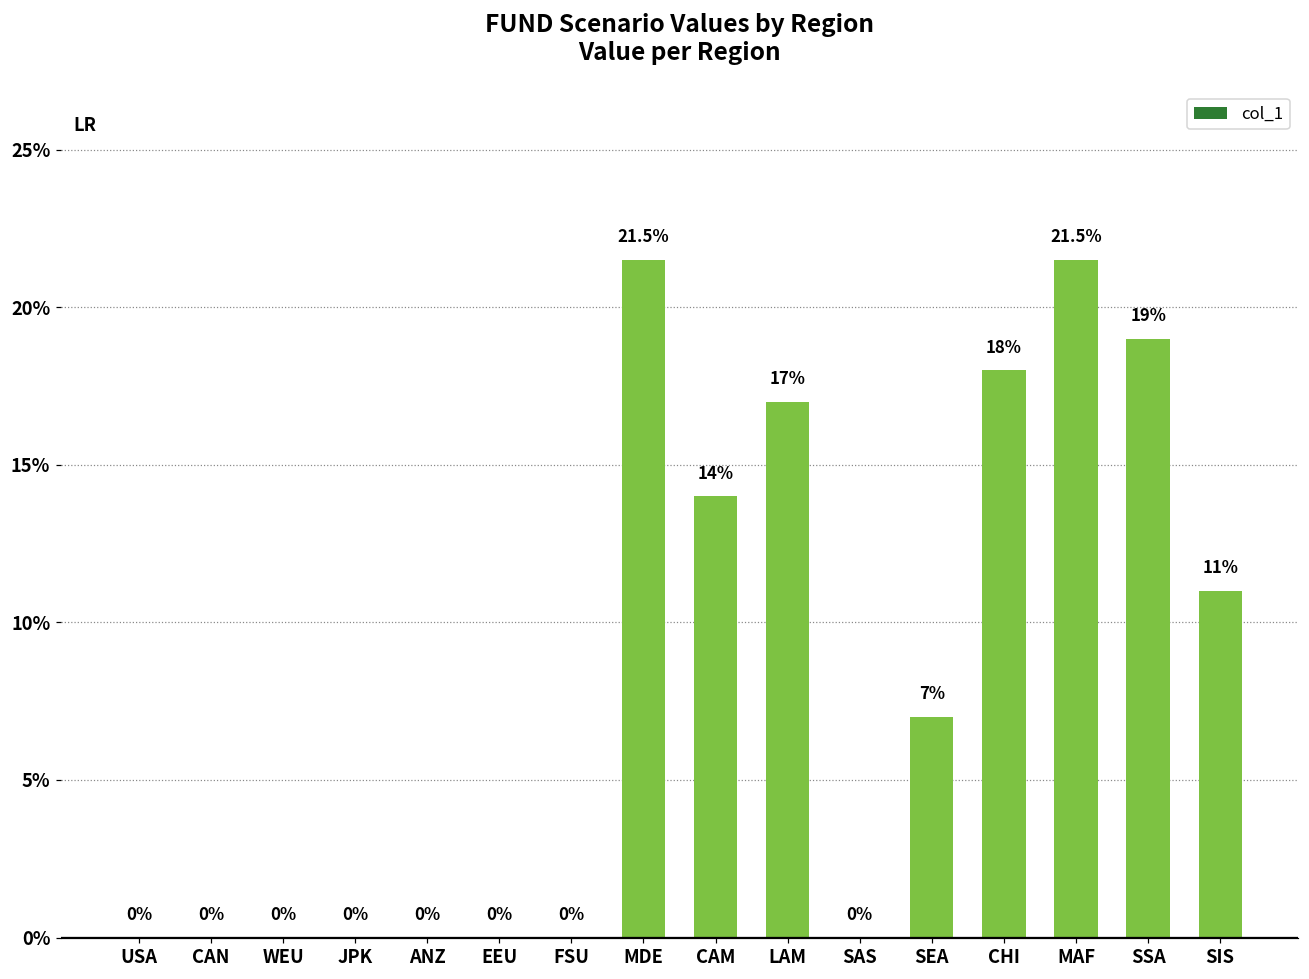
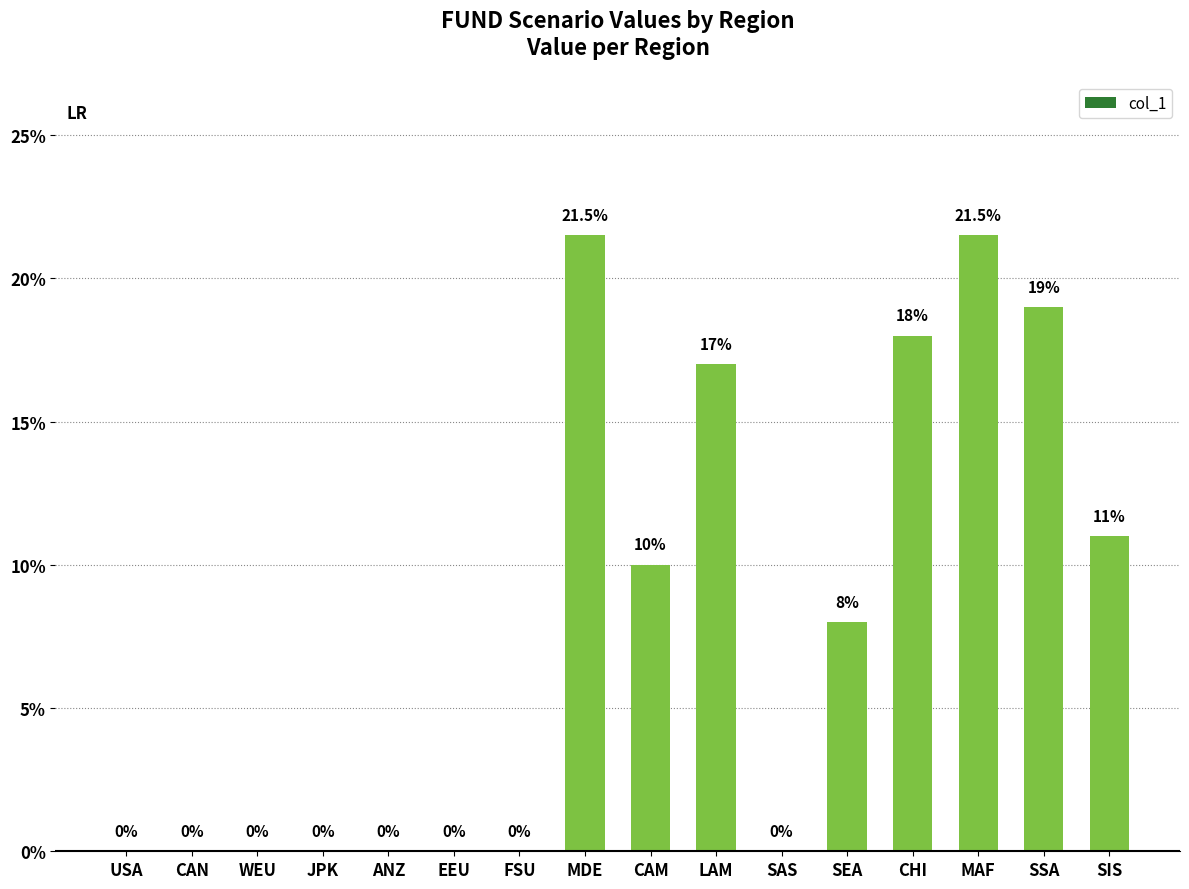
  {
    "USA": "0%",
    "CAN": "0%",
    "WEU": "0%",
    "JPK": "0%",
    "ANZ": "0%",
    "EEU": "0%",
    "FSU": "0%",
    "MDE": "21.5%",
-   "CAM": "14%",
+   "CAM": "10%",
    "LAM": "17%",
    "SAS": "0%",
-   "SEA": "7%",
+   "SEA": "8%",
    "CHI": "18%",
    "MAF": "21.5%",
    "SSA": "19%",
    "SIS": "11%"
  }
